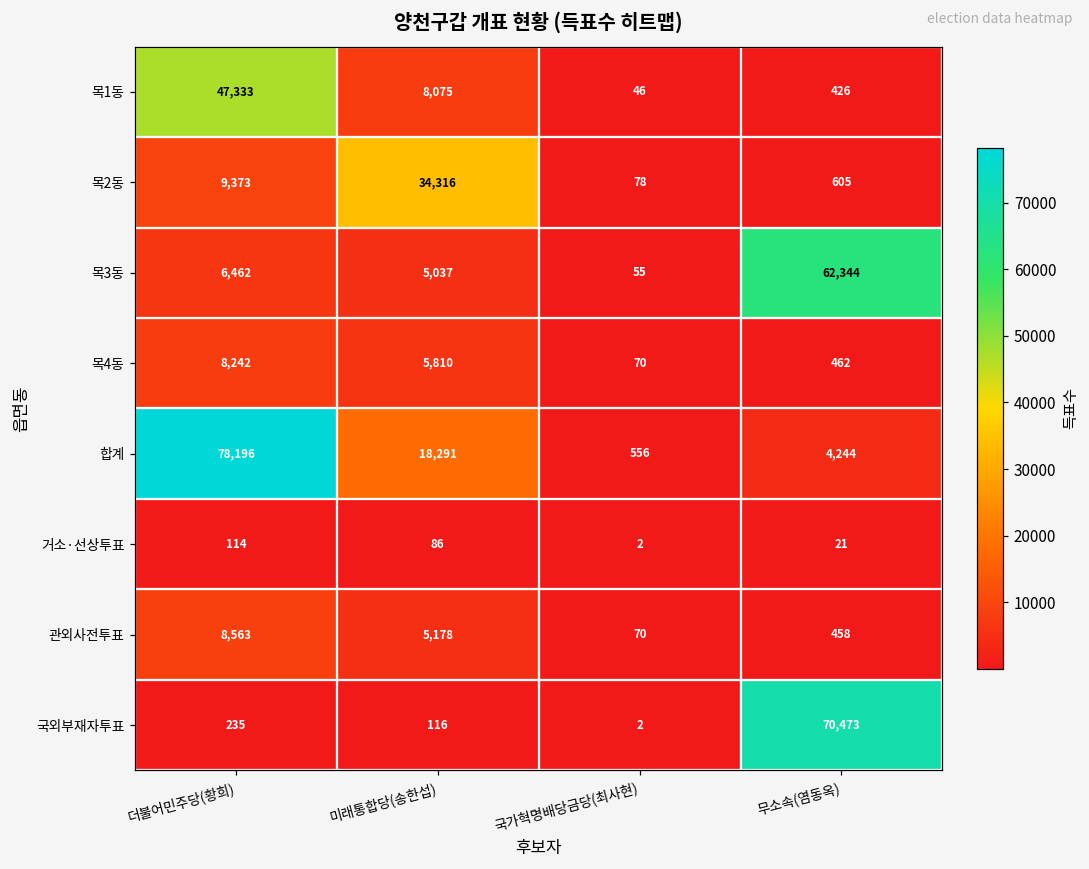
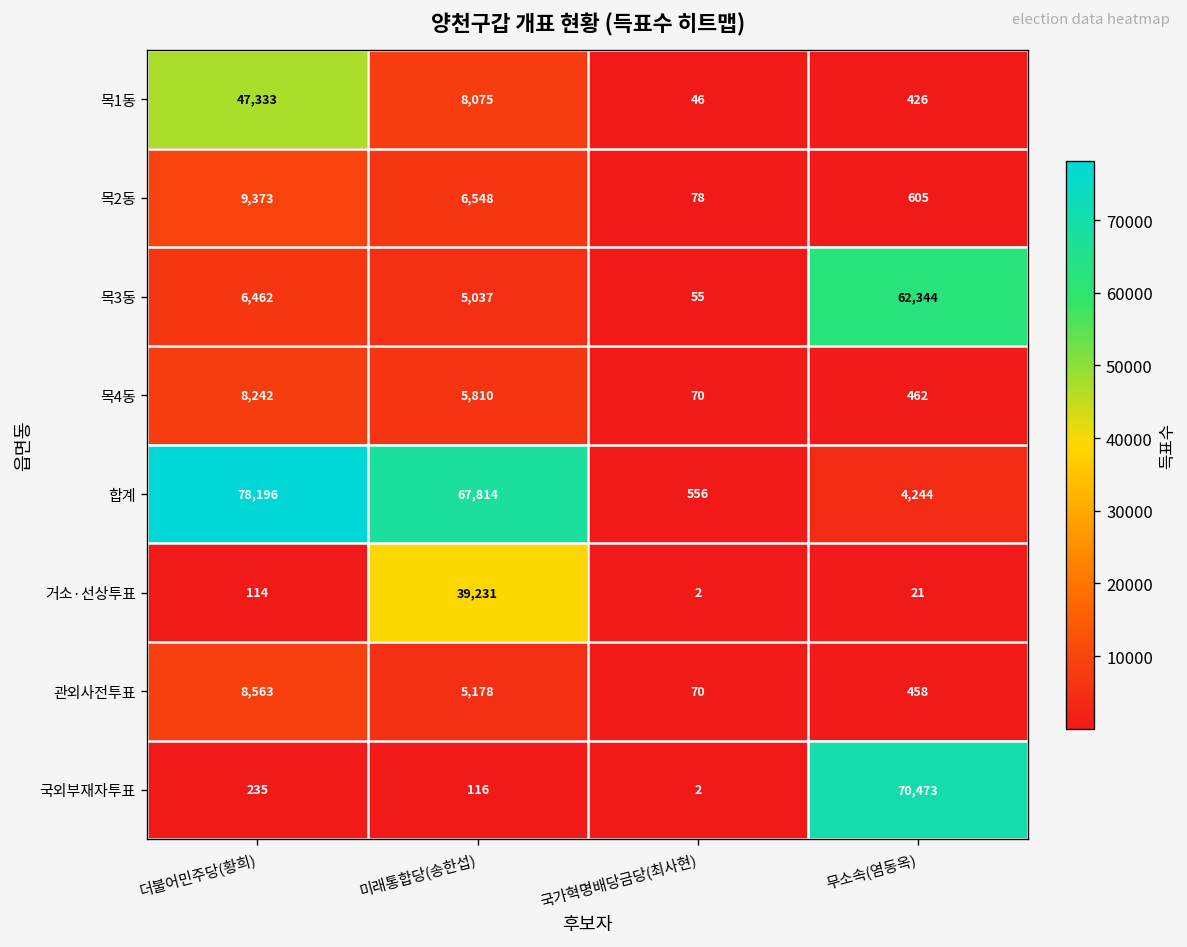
  {
    "목1동": {
      "더불어민주당(황희)": "47,333",
      "미래통합당(송한섭)": "8,075",
      "국가혁명배당금당(최사현)": "46",
      "무소속(염동옥)": "426"
    },
    "목2동": {
      "더불어민주당(황희)": "9,373",
-     "미래통합당(송한섭)": "34,316",
+     "미래통합당(송한섭)": "6,548",
      "국가혁명배당금당(최사현)": "78",
      "무소속(염동옥)": "605"
    },
    "목3동": {
      "더불어민주당(황희)": "6,462",
      "미래통합당(송한섭)": "5,037",
      "국가혁명배당금당(최사현)": "55",
      "무소속(염동옥)": "62,344"
    },
    "목4동": {
      "더불어민주당(황희)": "8,242",
      "미래통합당(송한섭)": "5,810",
      "국가혁명배당금당(최사현)": "70",
      "무소속(염동옥)": "462"
    },
    "합계": {
      "더불어민주당(황희)": "78,196",
-     "미래통합당(송한섭)": "18,291",
+     "미래통합당(송한섭)": "67,814",
      "국가혁명배당금당(최사현)": "556",
      "무소속(염동옥)": "4,244"
    },
    "거소·선상투표": {
      "더불어민주당(황희)": "114",
-     "미래통합당(송한섭)": "86",
+     "미래통합당(송한섭)": "39,231",
      "국가혁명배당금당(최사현)": "2",
      "무소속(염동옥)": "21"
    },
    "관외사전투표": {
      "더불어민주당(황희)": "8,563",
      "미래통합당(송한섭)": "5,178",
      "국가혁명배당금당(최사현)": "70",
      "무소속(염동옥)": "458"
    },
    "국외부재자투표": {
      "더불어민주당(황희)": "235",
      "미래통합당(송한섭)": "116",
      "국가혁명배당금당(최사현)": "2",
      "무소속(염동옥)": "70,473"
    }
  }
